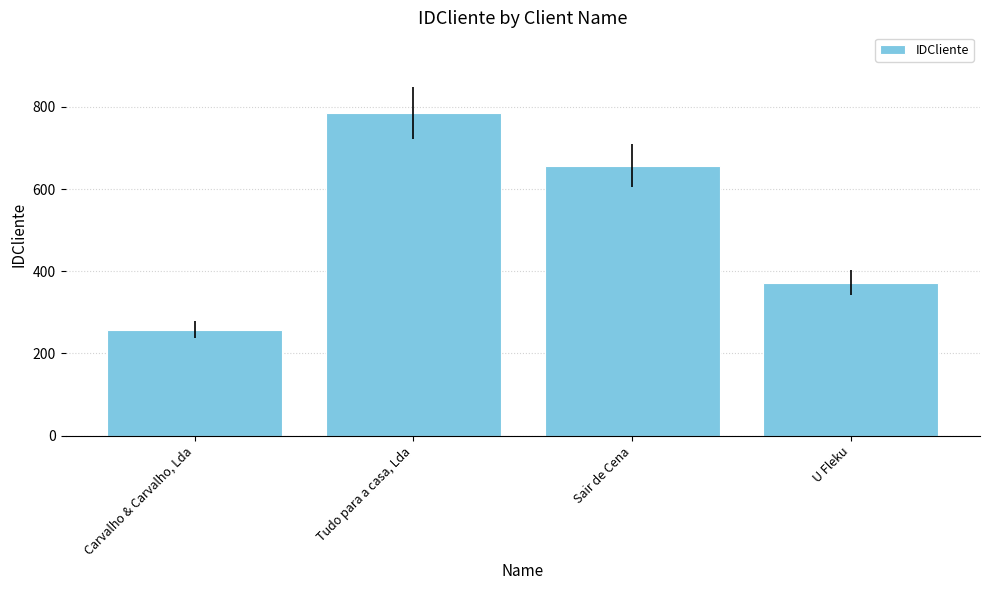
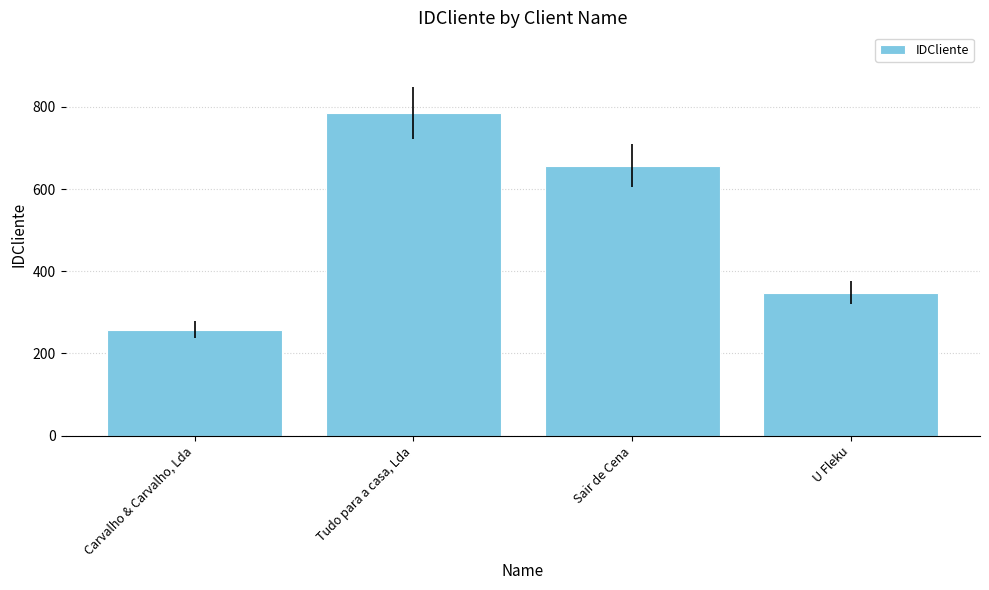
  {
    "Carvalho & Carvalho, Lda": 260,
    "Tudo para a casa, Lda": 790,
    "Sair de Cena": 660,
-   "U Fleku": 370
+   "U Fleku": 350
  }
